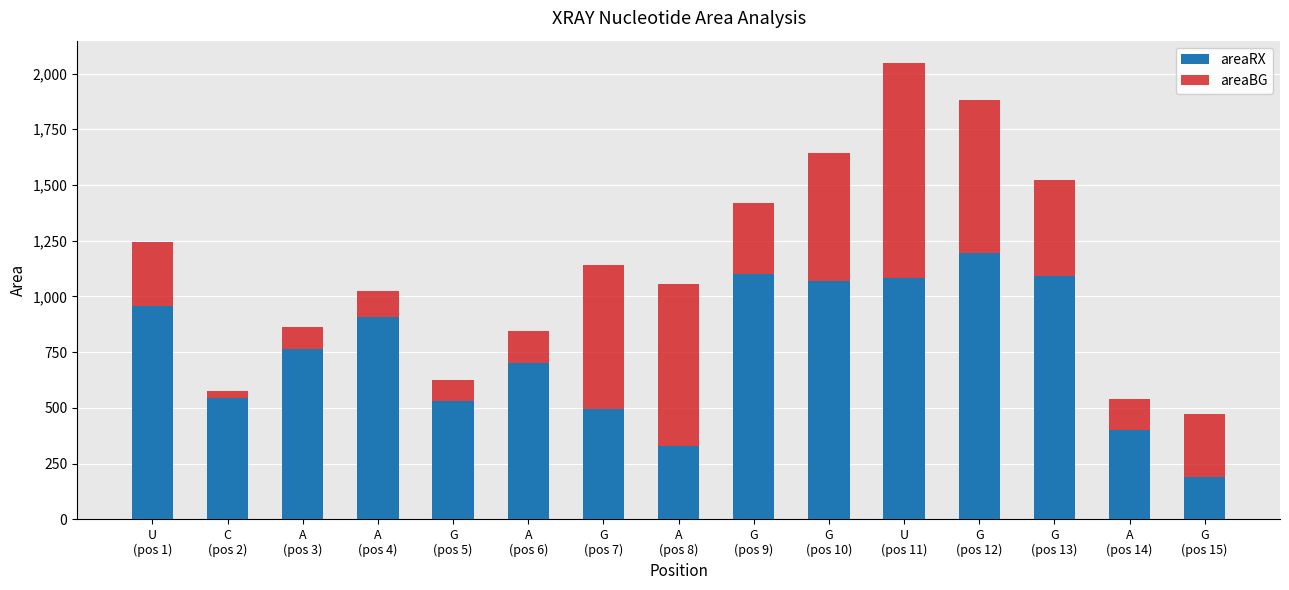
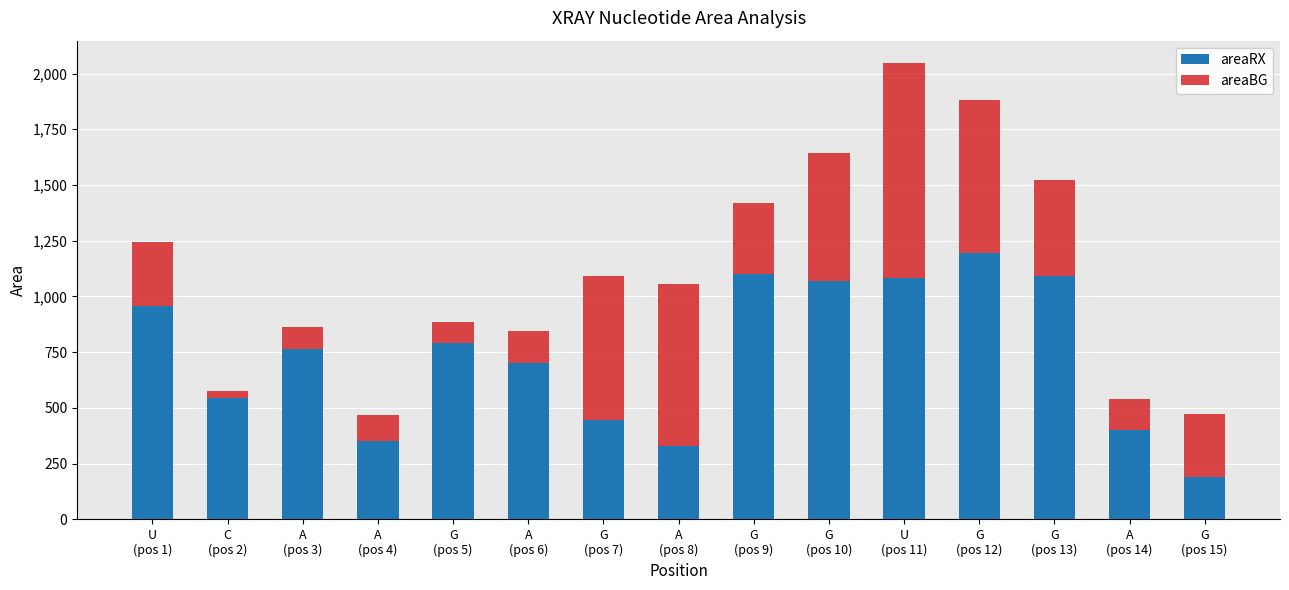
  {
    "areaRX": {
      "U (pos 1)": "960",
      "C (pos 2)": "540",
      "A (pos 3)": "770",
-     "A (pos 4)": "910",
-     "G (pos 5)": "530",
+     "A (pos 4)": "350",
+     "G (pos 5)": "790",
      "A (pos 6)": "700",
-     "G (pos 7)": "500",
+     "G (pos 7)": "450",
      "A (pos 8)": "330",
      "G (pos 9)": "1,100",
      "G (pos 10)": "1,070",
      "U (pos 11)": "1,080",
      "G (pos 12)": "1,190",
      "G (pos 13)": "1,090",
      "A (pos 14)": "400",
      "G (pos 15)": "190"
    },
    "areaBG": {
      "U (pos 1)": "280",
      "C (pos 2)": "40",
      "A (pos 3)": "100",
      "A (pos 4)": "120",
      "G (pos 5)": "100",
      "A (pos 6)": "140",
      "G (pos 7)": "650",
      "A (pos 8)": "730",
      "G (pos 9)": "320",
      "G (pos 10)": "570",
      "U (pos 11)": "960",
      "G (pos 12)": "690",
      "G (pos 13)": "430",
      "A (pos 14)": "140",
      "G (pos 15)": "280"
    }
  }
